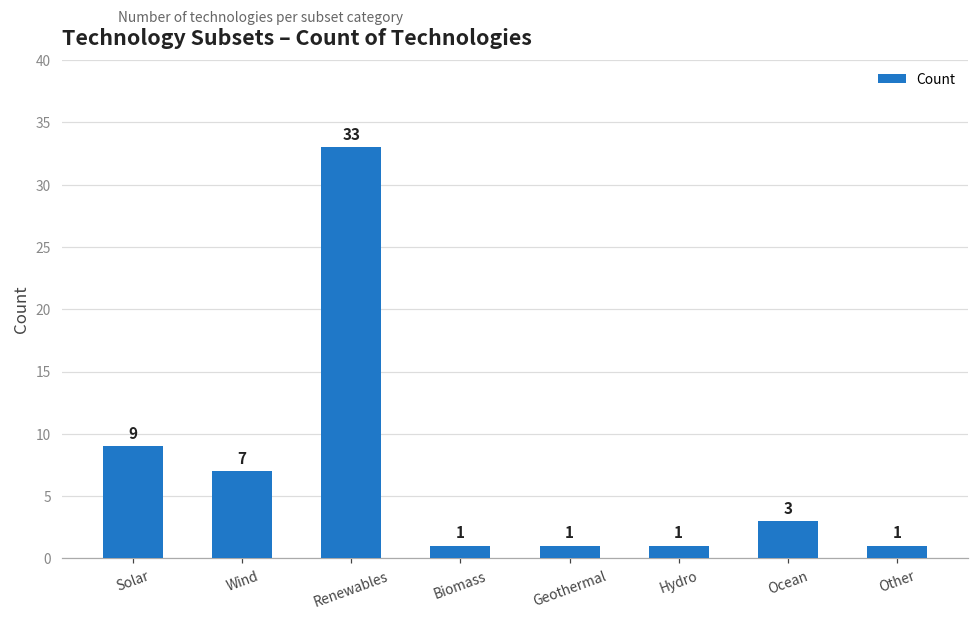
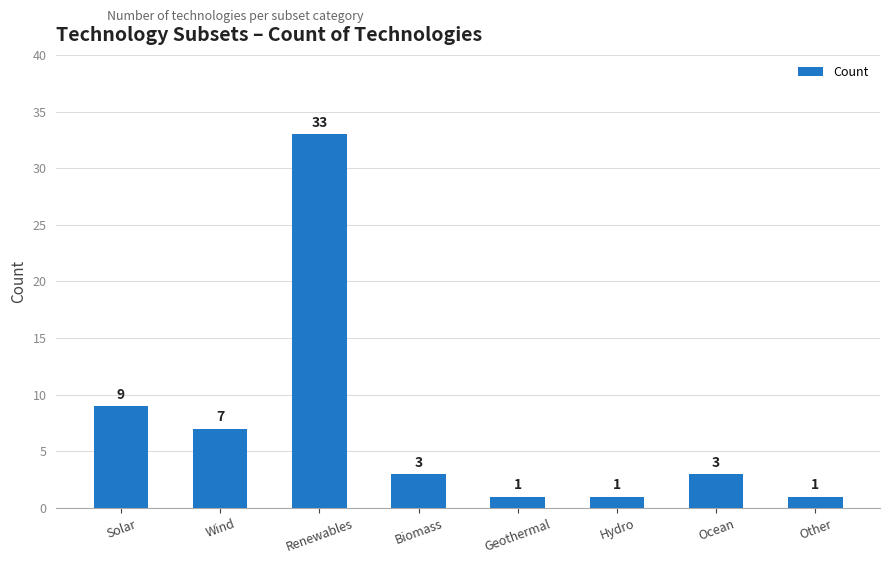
  {
    "Solar": 9,
    "Wind": 7,
    "Renewables": 33,
-   "Biomass": 1,
+   "Biomass": 3,
    "Geothermal": 1,
    "Hydro": 1,
    "Ocean": 3,
    "Other": 1
  }
